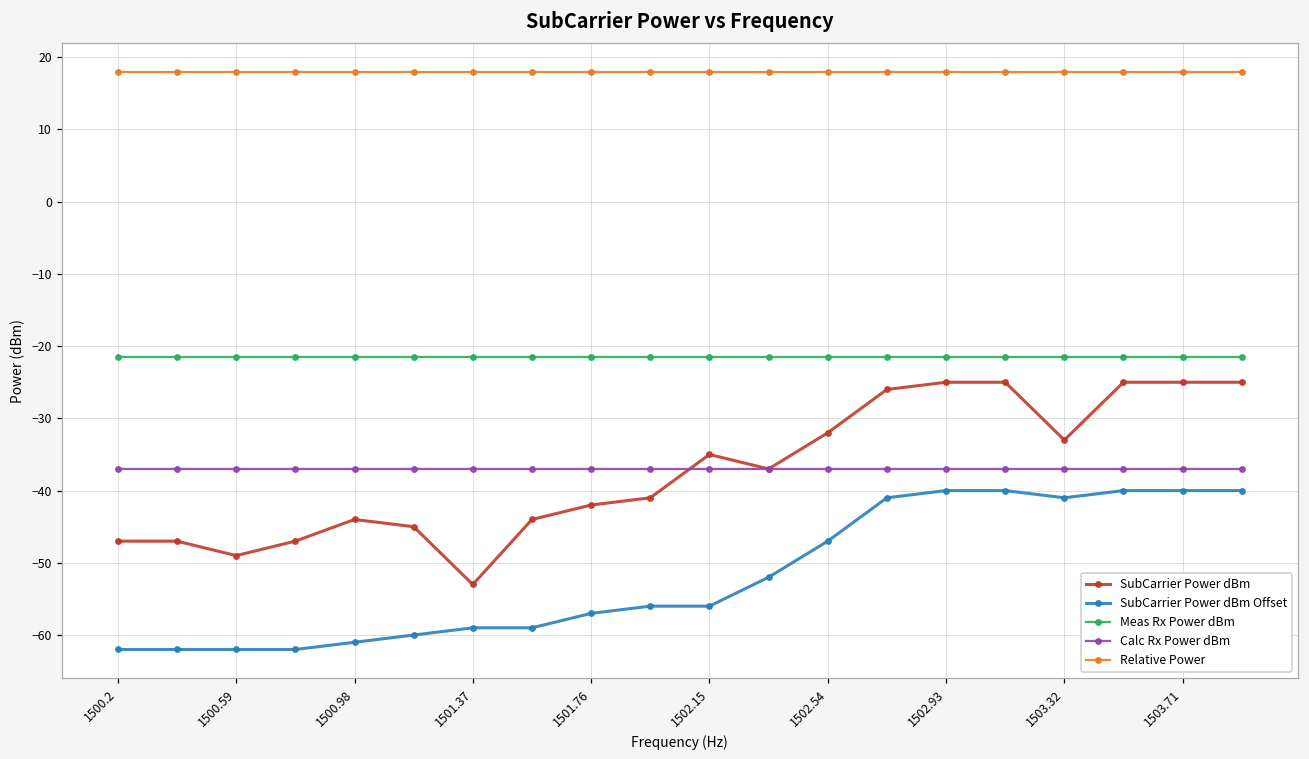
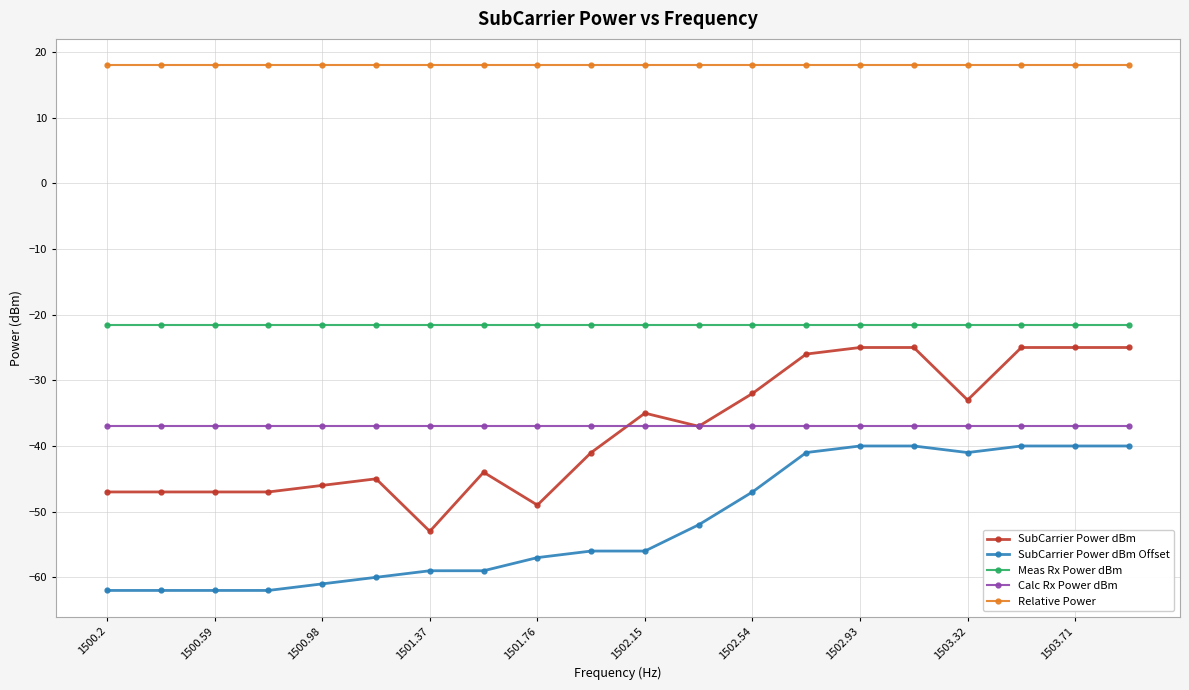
  {
    "SubCarrier Power dBm": {
      "1500.2": -47,
-     "1500.59": -49,
-     "1500.98": -44,
+     "1500.59": -47,
+     "1500.98": -46,
      "1501.37": -53,
-     "1501.76": -42,
+     "1501.76": -49,
      "1502.15": -35,
      "1502.54": -32,
      "1502.93": -25,
      "1503.32": -33,
      "1503.71": -25
    },
    "SubCarrier Power dBm Offset": {
      "1500.2": -62,
      "1500.59": -62,
      "1500.98": -61,
      "1501.37": -59,
      "1501.76": -57,
      "1502.15": -56,
      "1502.54": -47,
      "1502.93": -40,
      "1503.32": -41,
      "1503.71": -40
    },
    "Meas Rx Power dBm": {
      "1500.2": -22,
      "1500.59": -22,
      "1500.98": -22,
      "1501.37": -22,
      "1501.76": -22,
      "1502.15": -22,
      "1502.54": -22,
      "1502.93": -22,
      "1503.32": -22,
      "1503.71": -22
    },
    "Calc Rx Power dBm": {
      "1500.2": -37,
      "1500.59": -37,
      "1500.98": -37,
      "1501.37": -37,
      "1501.76": -37,
      "1502.15": -37,
      "1502.54": -37,
      "1502.93": -37,
      "1503.32": -37,
      "1503.71": -37
    },
    "Relative Power": {
      "1500.2": 18,
      "1500.59": 18,
      "1500.98": 18,
      "1501.37": 18,
      "1501.76": 18,
      "1502.15": 18,
      "1502.54": 18,
      "1502.93": 18,
      "1503.32": 18,
      "1503.71": 18
    }
  }
